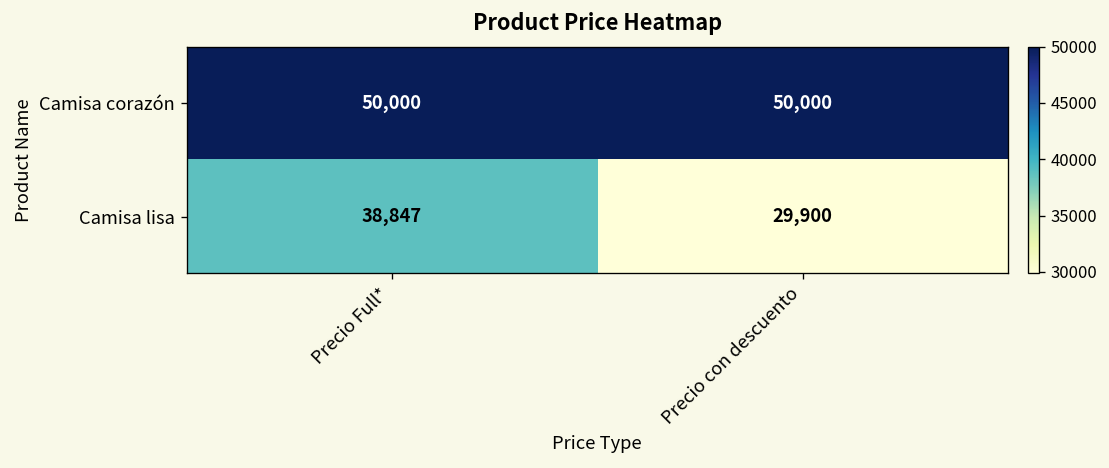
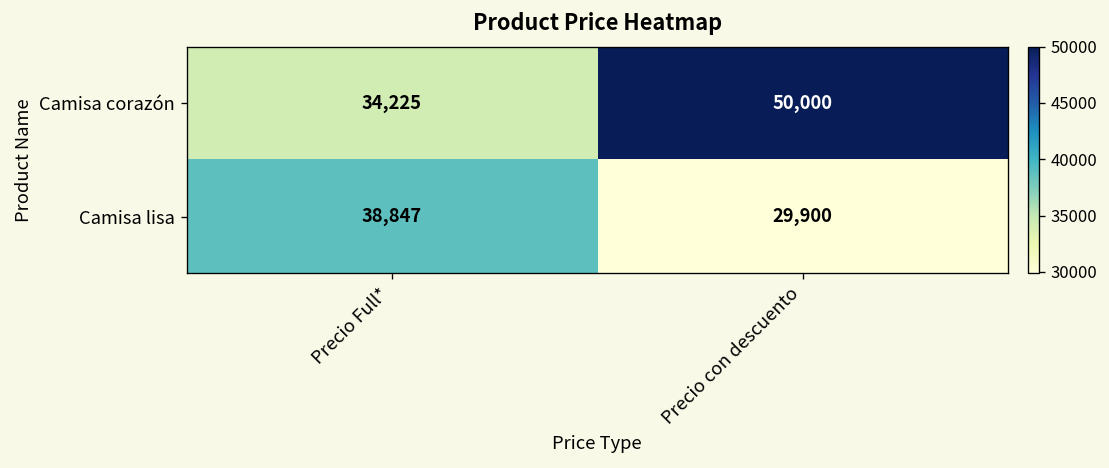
  {
    "Camisa corazón": {
-     "Precio Full*": "50,000",
+     "Precio Full*": "34,225",
      "Precio con descuento": "50,000"
    },
    "Camisa lisa": {
      "Precio Full*": "38,847",
      "Precio con descuento": "29,900"
    }
  }
